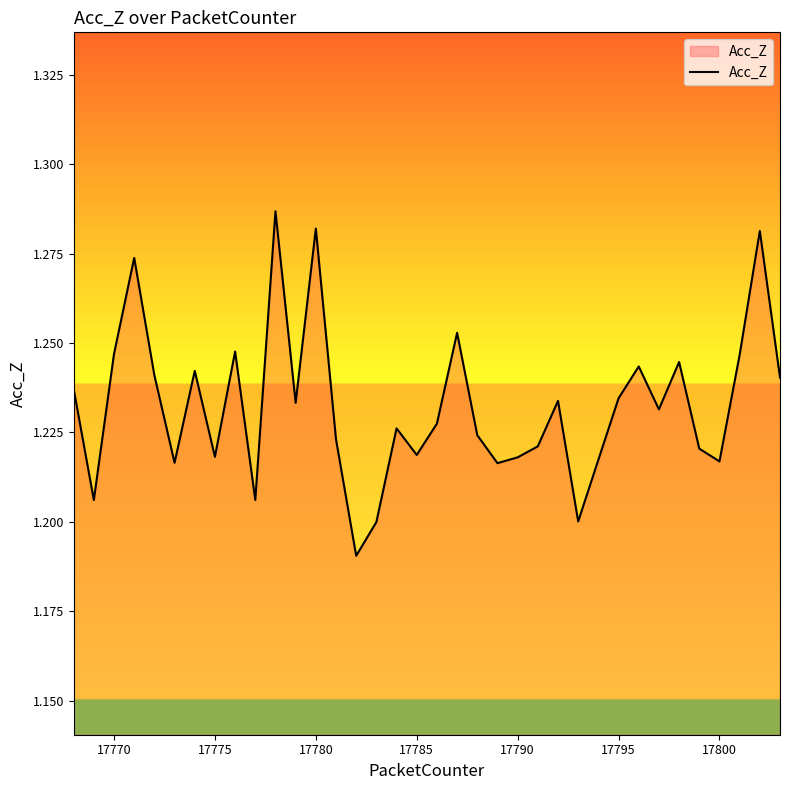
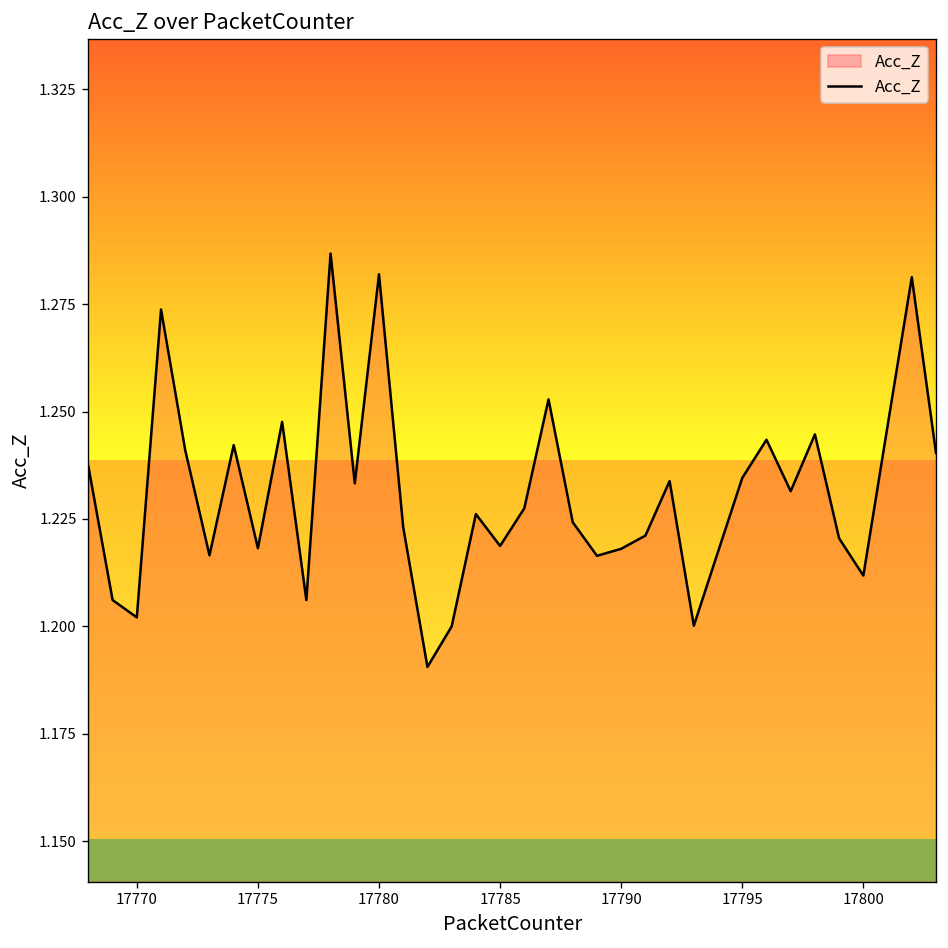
  {
-   "17770": 1.247,
+   "17770": 1.202,
    "17775": 1.218,
    "17780": 1.282,
    "17785": 1.219,
    "17790": 1.218,
    "17795": 1.235,
-   "17800": 1.217
+   "17800": 1.212
  }
